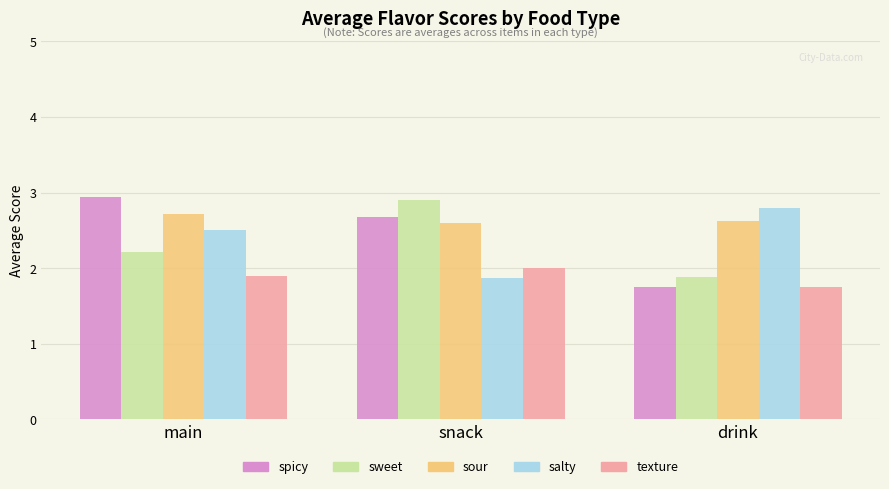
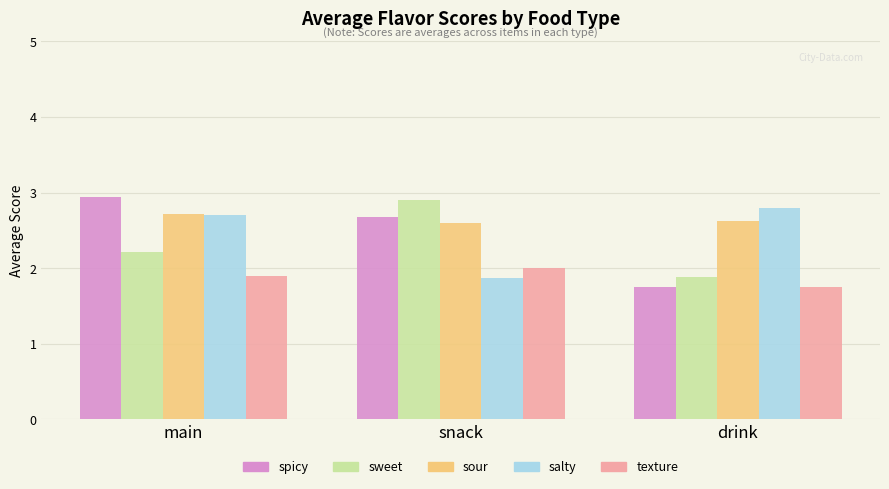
  {
    "sweet": {
      "main": 2.2,
      "snack": 2.9,
      "drink": 1.9
    },
    "salty": {
-     "main": 2.5,
+     "main": 2.7,
      "snack": 1.9,
      "drink": 2.8
    }
  }
